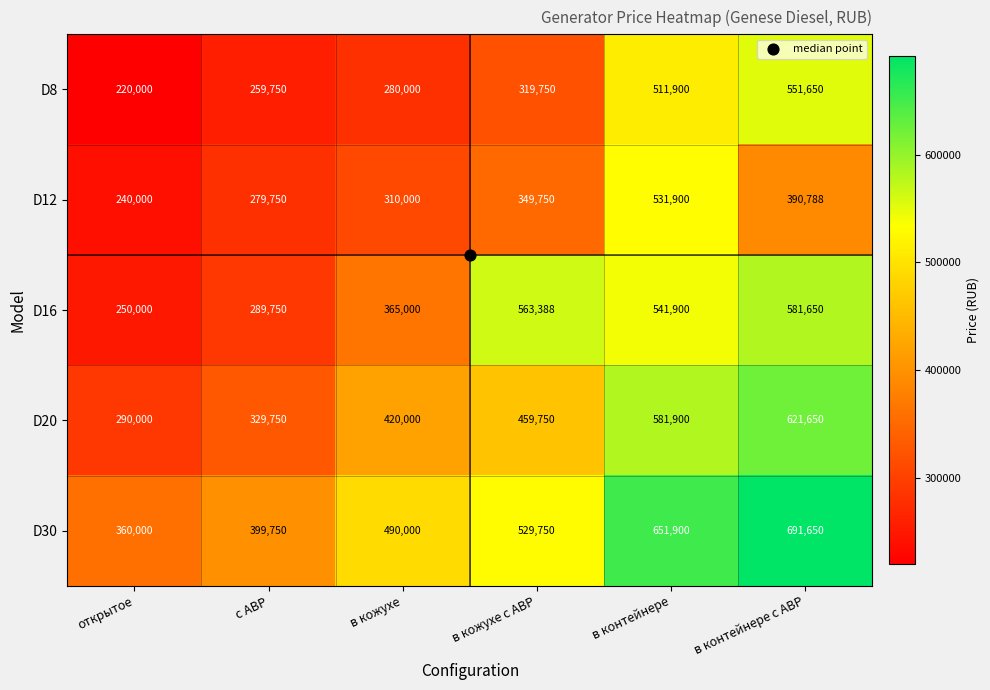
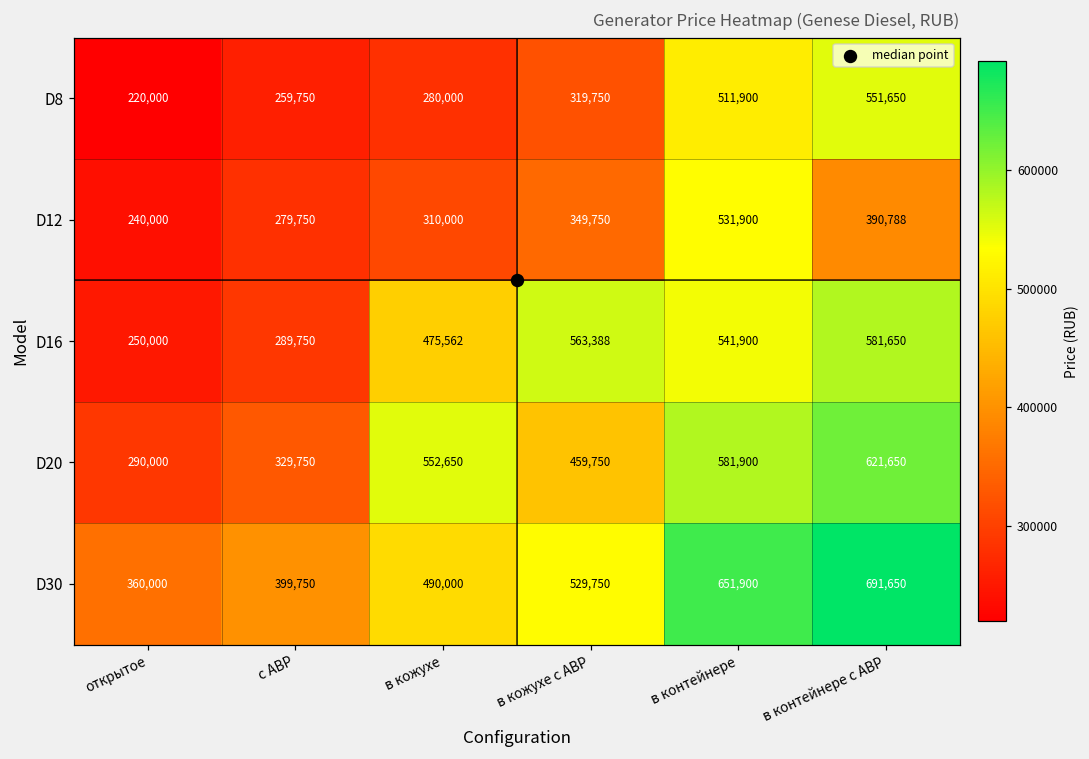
  {
    "D8": {
      "открытое": "220,000",
      "с АВР": "259,750",
      "в кожухе": "280,000",
      "в кожухе с АВР": "319,750",
      "в контейнере": "511,900",
      "в контейнере с АВР": "551,650"
    },
    "D12": {
      "открытое": "240,000",
      "с АВР": "279,750",
      "в кожухе": "310,000",
      "в кожухе с АВР": "349,750",
      "в контейнере": "531,900",
      "в контейнере с АВР": "390,788"
    },
    "D16": {
      "открытое": "250,000",
      "с АВР": "289,750",
-     "в кожухе": "365,000",
+     "в кожухе": "475,562",
      "в кожухе с АВР": "563,388",
      "в контейнере": "541,900",
      "в контейнере с АВР": "581,650"
    },
    "D20": {
      "открытое": "290,000",
      "с АВР": "329,750",
-     "в кожухе": "420,000",
+     "в кожухе": "552,650",
      "в кожухе с АВР": "459,750",
      "в контейнере": "581,900",
      "в контейнере с АВР": "621,650"
    },
    "D30": {
      "открытое": "360,000",
      "с АВР": "399,750",
      "в кожухе": "490,000",
      "в кожухе с АВР": "529,750",
      "в контейнере": "651,900",
      "в контейнере с АВР": "691,650"
    }
  }
